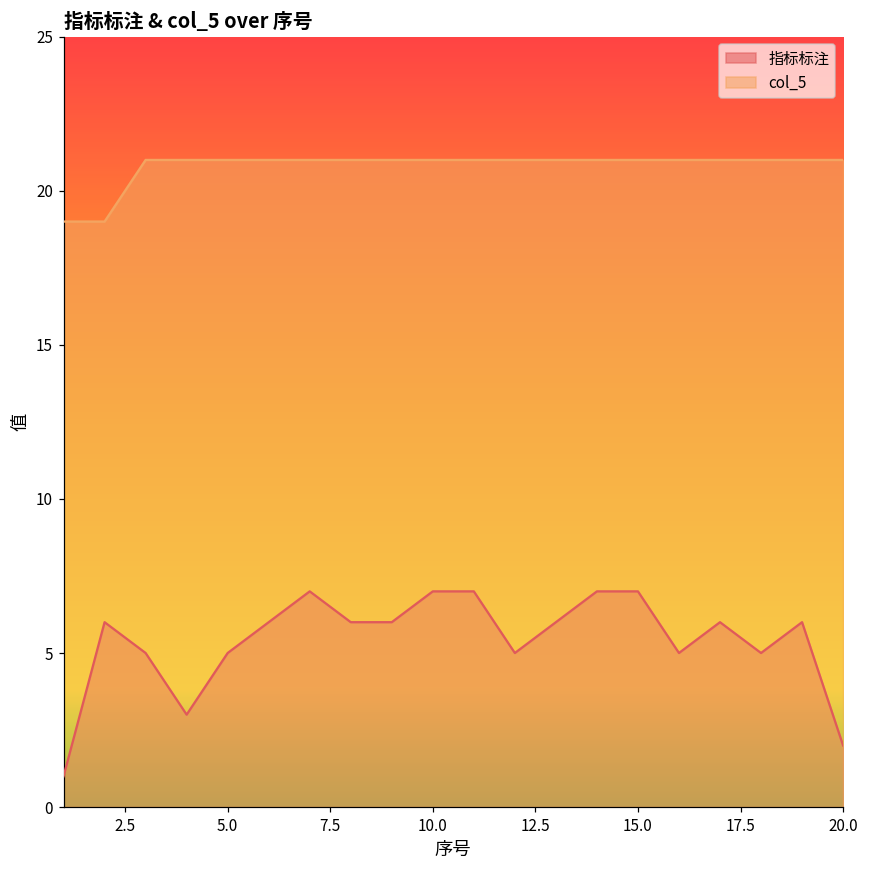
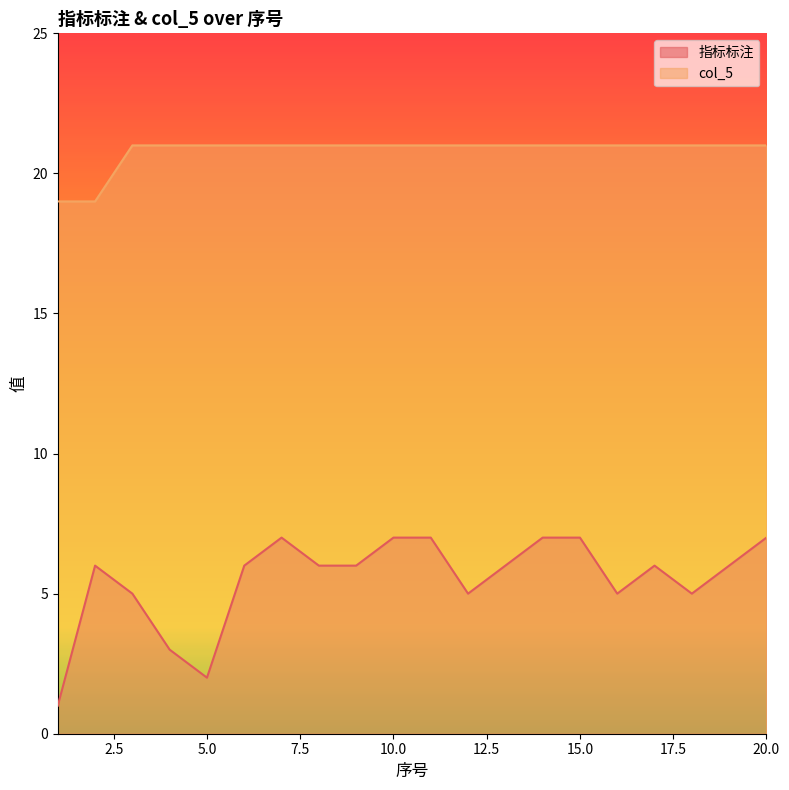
  {
    "指标标注": {
-     "5.0": 5,
+     "5.0": 2,
      "10.0": 7,
      "15.0": 7,
-     "20.0": 2
+     "20.0": 7
    },
    "col_5": {
      "5.0": 21,
      "10.0": 21,
      "15.0": 21,
      "20.0": 21
    }
  }
